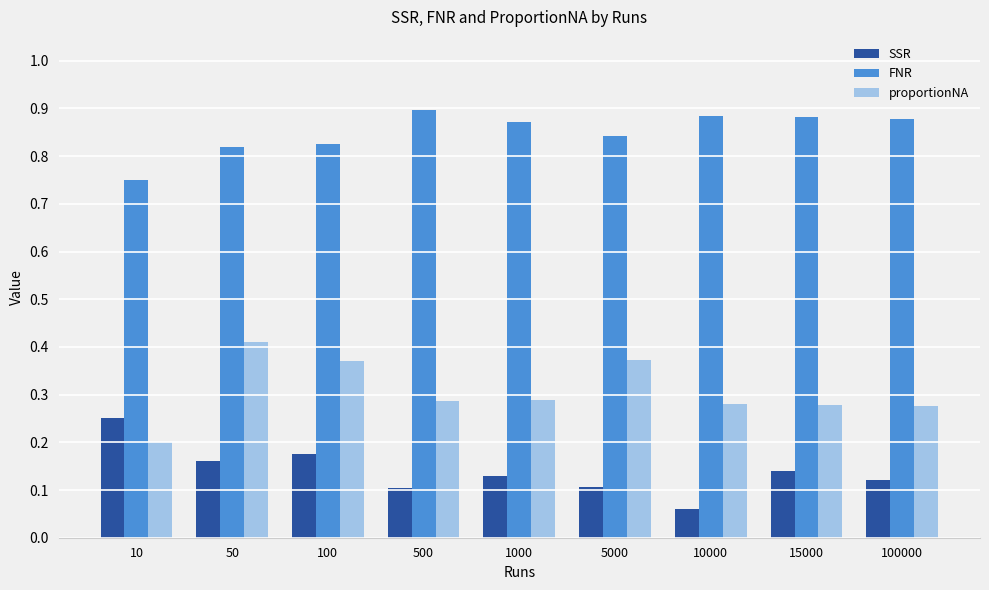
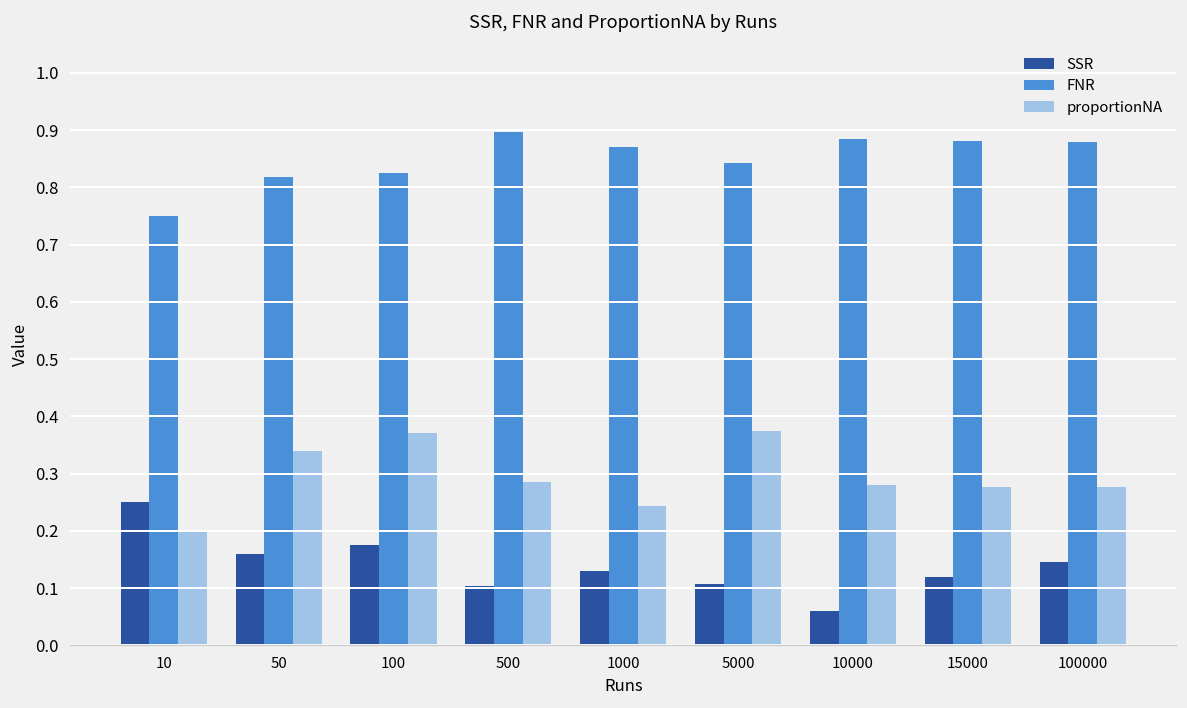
  {
    "SSR": {
      "10": 0.25,
      "50": 0.16,
      "100": 0.17,
      "500": 0.10,
      "1000": 0.13,
      "5000": 0.11,
      "10000": 0.06,
-     "15000": 0.14,
-     "100000": 0.12
+     "15000": 0.12,
+     "100000": 0.15
    },
    "FNR": {
      "10": 0.75,
      "50": 0.82,
      "100": 0.83,
      "500": 0.90,
      "1000": 0.87,
      "5000": 0.84,
      "10000": 0.88,
      "15000": 0.88,
      "100000": 0.88
    },
    "proportionNA": {
      "10": 0.20,
-     "50": 0.41,
+     "50": 0.34,
      "100": 0.37,
      "500": 0.29,
-     "1000": 0.29,
+     "1000": 0.24,
      "5000": 0.37,
      "10000": 0.28,
      "15000": 0.28,
      "100000": 0.28
    }
  }
